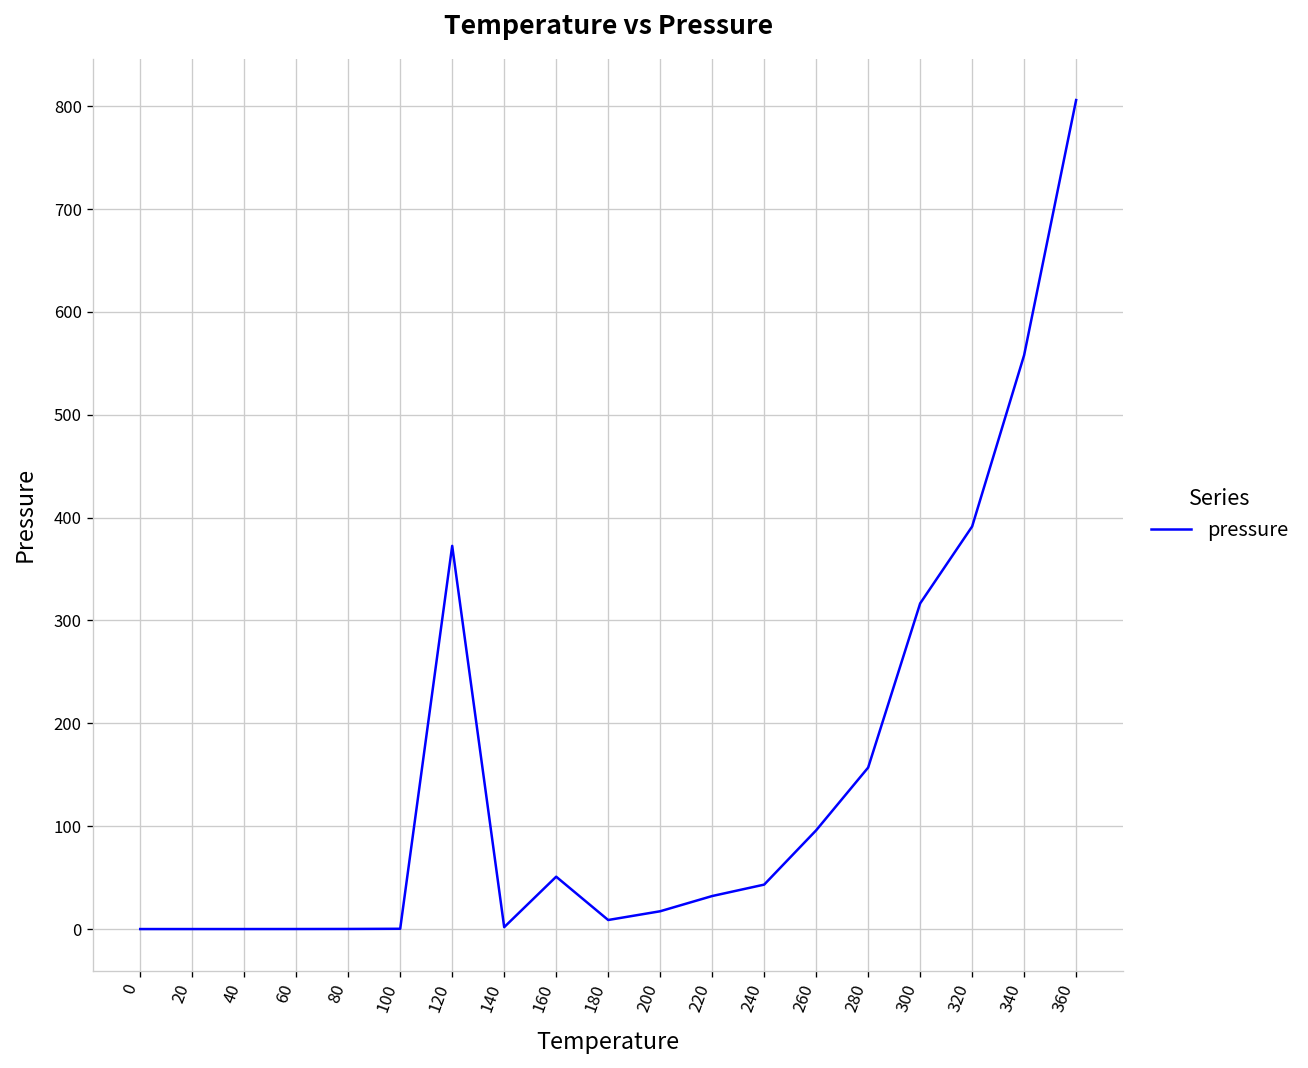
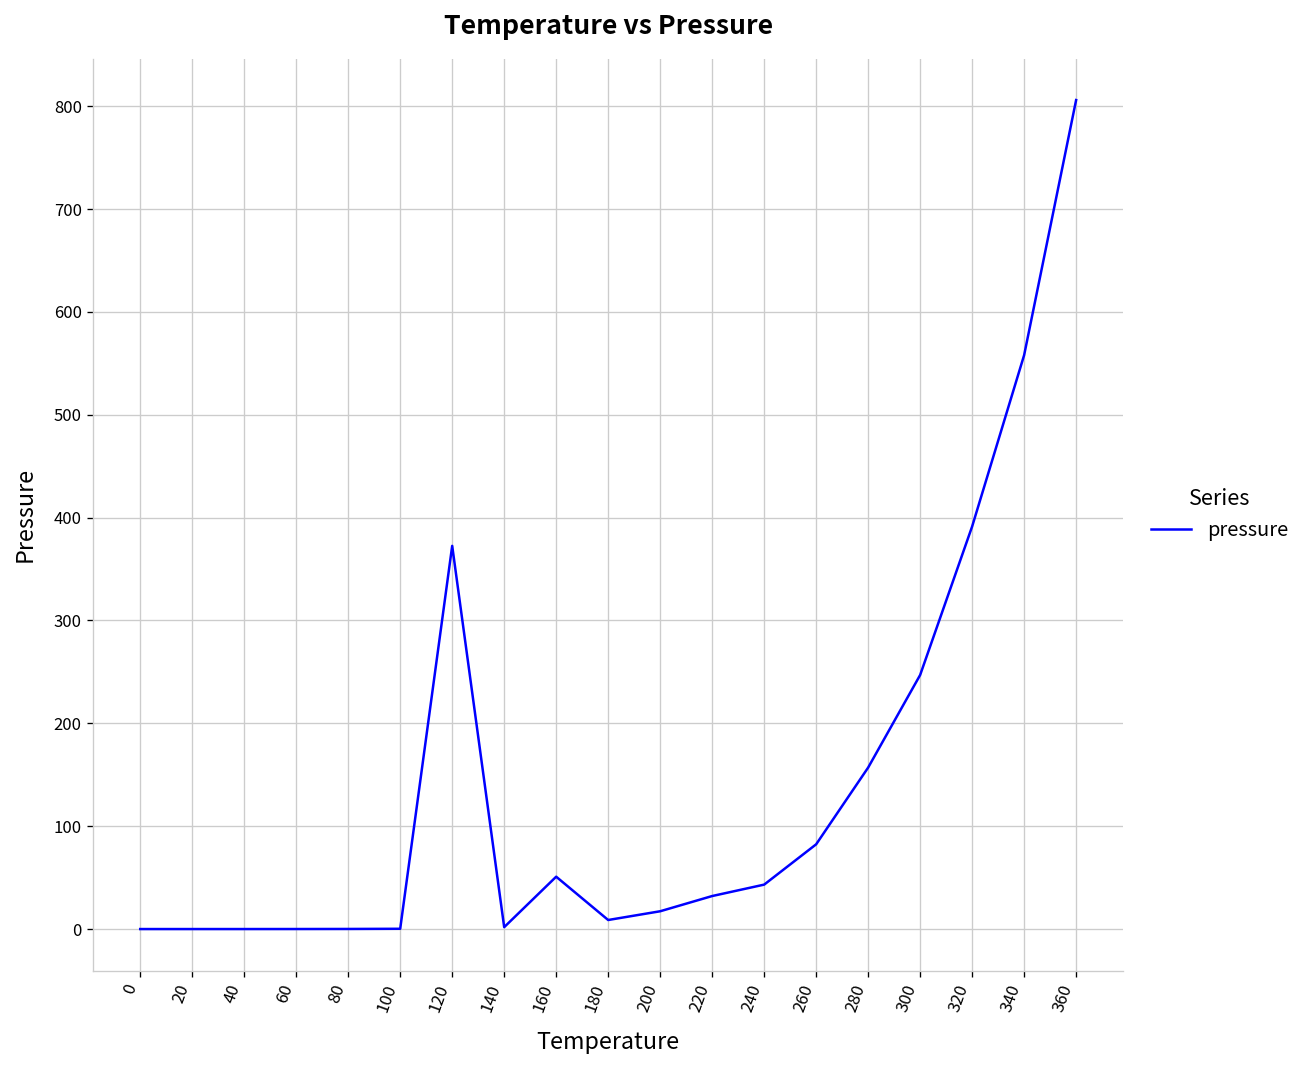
  {
    "0": 0,
    "20": 0,
    "40": 0,
    "60": 0,
    "80": 0,
    "100": 0,
    "120": 370,
    "140": 0,
    "160": 50,
    "180": 10,
    "200": 20,
    "220": 30,
    "240": 40,
-   "260": 100,
+   "260": 80,
    "280": 160,
-   "300": 320,
+   "300": 250,
    "320": 390,
    "340": 560,
    "360": 810
  }
